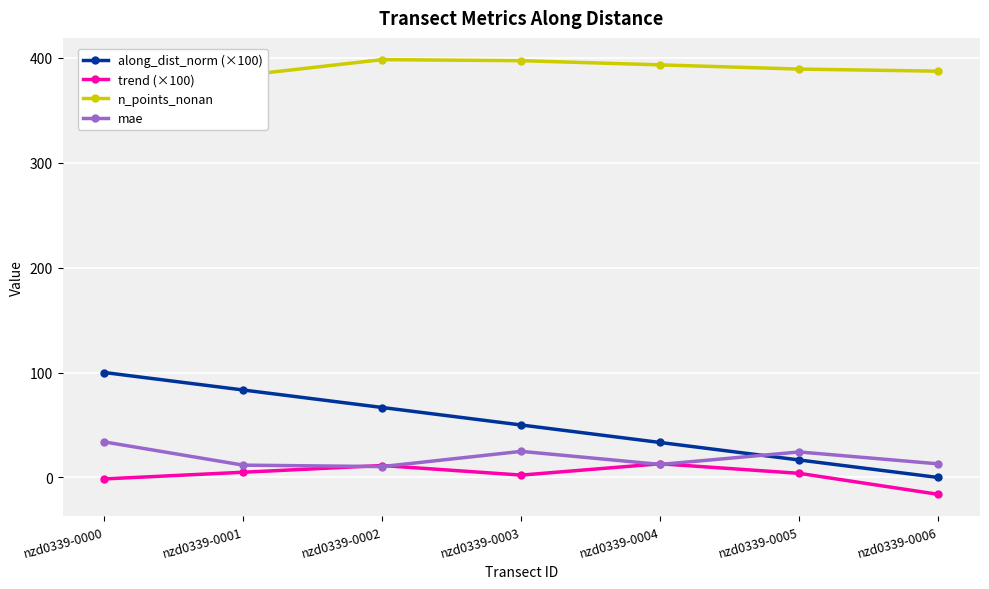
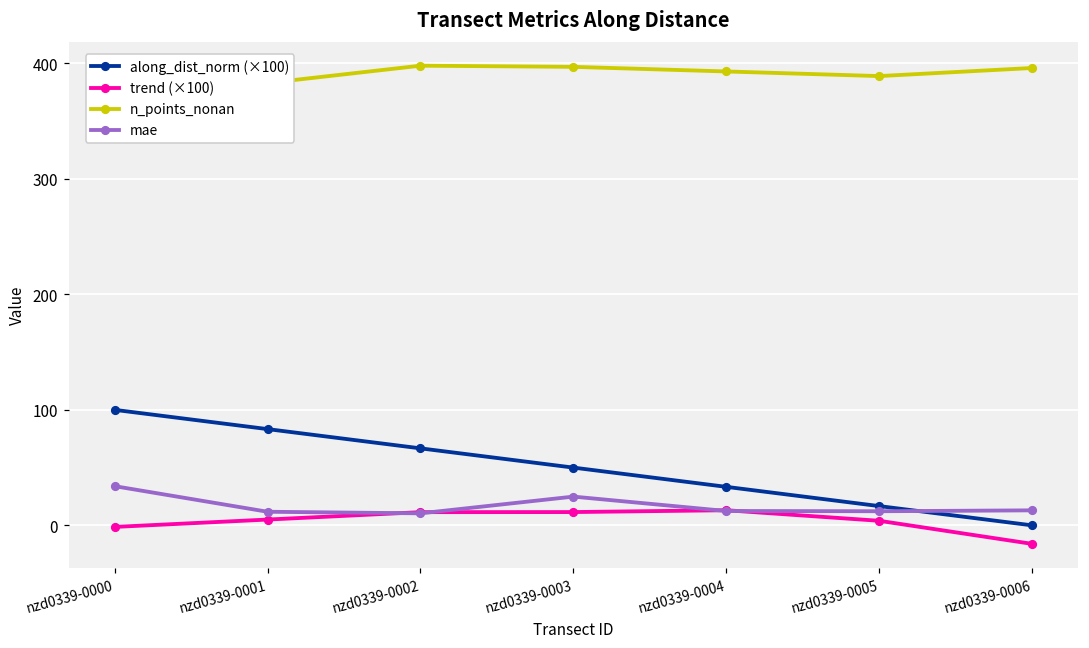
  {
    "along_dist_norm (×100)": {
      "nzd0339-0000": 100,
      "nzd0339-0001": 83,
      "nzd0339-0002": 67,
      "nzd0339-0003": 50,
      "nzd0339-0004": 33,
      "nzd0339-0005": 17,
      "nzd0339-0006": 0
    },
    "trend (×100)": {
      "nzd0339-0000": -1,
      "nzd0339-0001": 5,
-     "nzd0339-0003": 2,
+     "nzd0339-0003": 12,
      "nzd0339-0005": 4,
      "nzd0339-0006": -16
    },
    "n_points_nonan": {
      "nzd0339-0002": 398,
      "nzd0339-0003": 397,
      "nzd0339-0004": 393,
      "nzd0339-0005": 389,
-     "nzd0339-0006": 387
+     "nzd0339-0006": 396
    },
    "mae": {
      "nzd0339-0000": 34,
      "nzd0339-0001": 12,
      "nzd0339-0003": 25,
-     "nzd0339-0005": 24,
+     "nzd0339-0005": 12,
      "nzd0339-0006": 13
    }
  }
